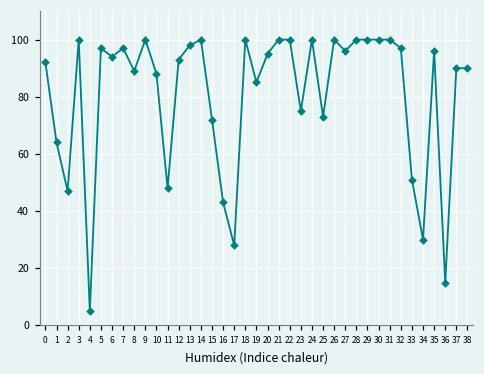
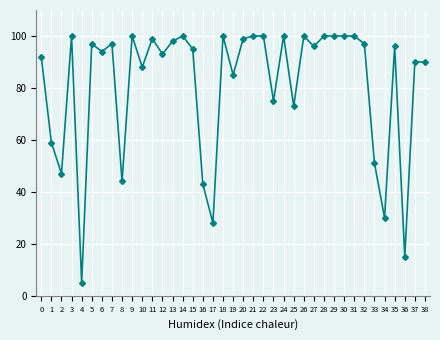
  {
    "0": 92,
-   "1": 64,
+   "1": 59,
    "2": 47,
    "3": 100,
    "4": 5,
    "5": 97,
    "6": 94,
    "7": 97,
-   "8": 89,
+   "8": 44,
    "9": 100,
    "10": 88,
-   "11": 48,
+   "11": 99,
    "12": 93,
    "13": 98,
    "14": 100,
-   "15": 72,
+   "15": 95,
    "16": 43,
    "17": 28,
    "18": 100,
    "19": 85,
-   "20": 95,
+   "20": 99,
    "21": 100,
    "22": 100,
    "23": 75,
    "24": 100,
    "25": 73,
    "26": 100,
    "27": 96,
    "28": 100,
    "29": 100,
    "30": 100,
    "31": 100,
    "32": 97,
    "33": 51,
    "34": 30,
    "35": 96,
    "36": 15,
    "37": 90,
    "38": 90
  }
